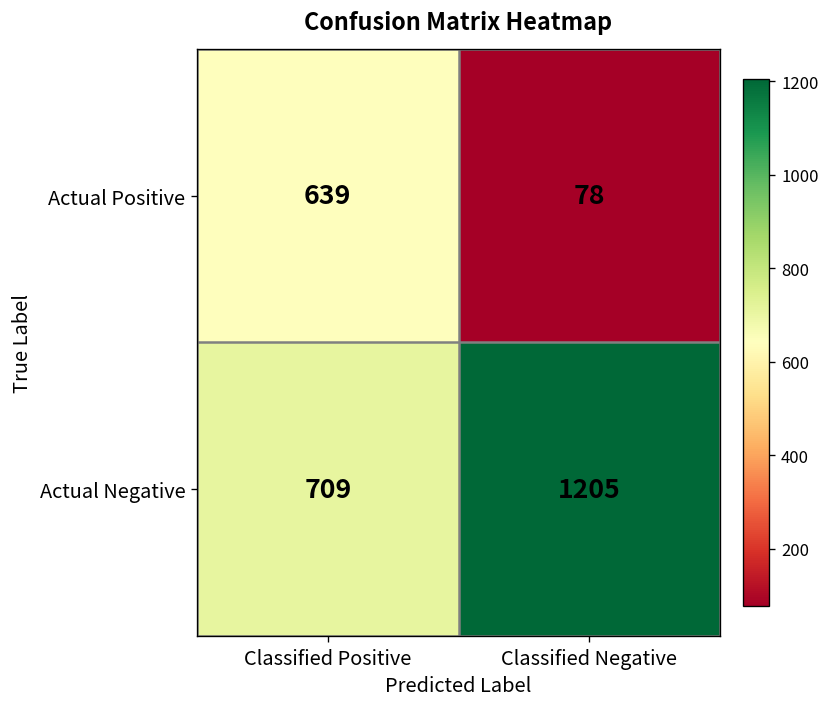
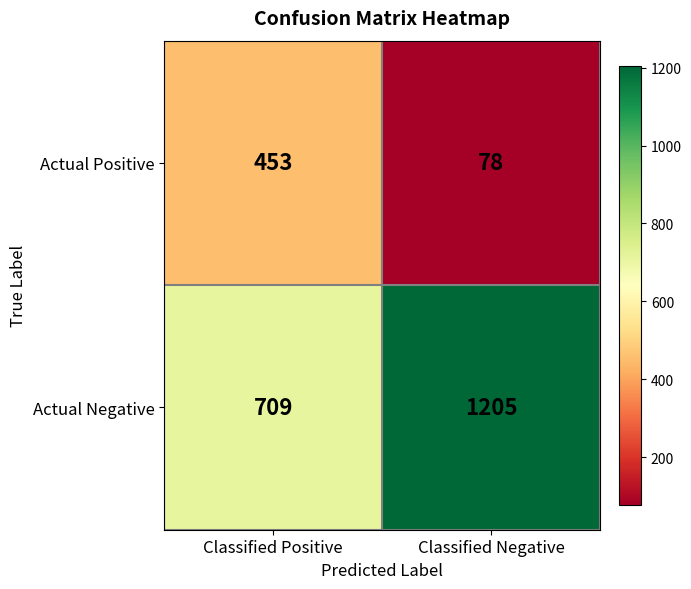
  {
    "Actual Positive": {
-     "Classified Positive": 639,
+     "Classified Positive": 453,
      "Classified Negative": 78
    },
    "Actual Negative": {
      "Classified Positive": 709,
      "Classified Negative": 1205
    }
  }
